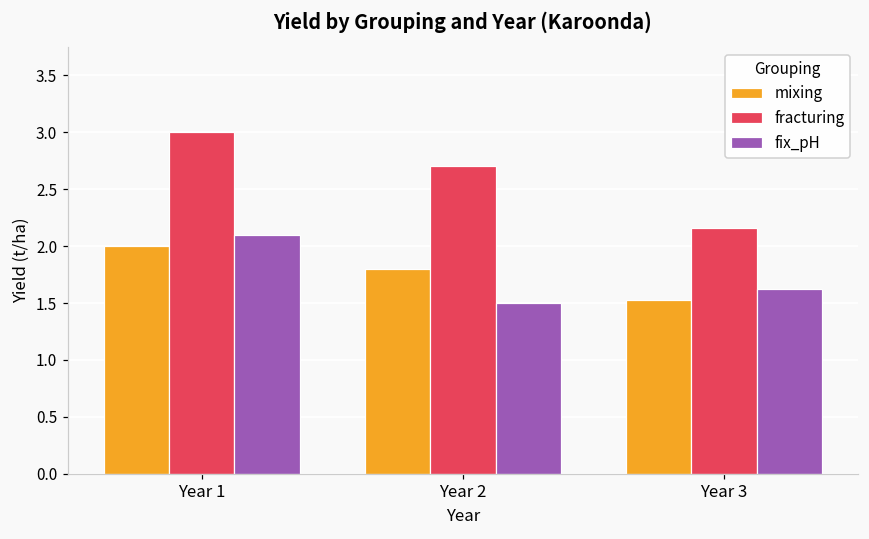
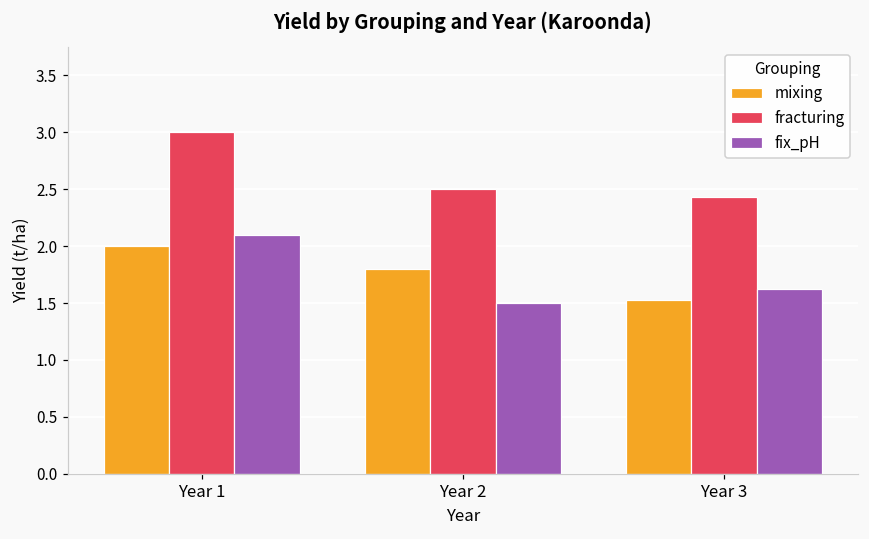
  {
    "mixing": {
      "Year 1": 2.00,
      "Year 2": 1.80,
      "Year 3": 1.53
    },
    "fracturing": {
      "Year 1": 3.00,
-     "Year 2": 2.7,
-     "Year 3": 2.16
+     "Year 2": 2.5,
+     "Year 3": 2.43
    },
    "fix_pH": {
      "Year 1": 2.10,
      "Year 2": 1.50,
      "Year 3": 1.62
    }
  }
